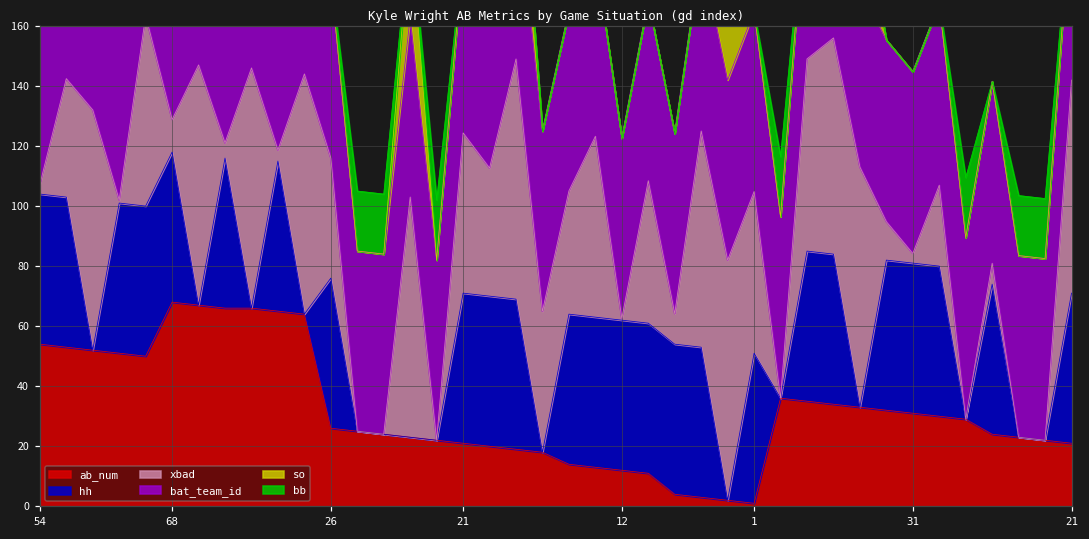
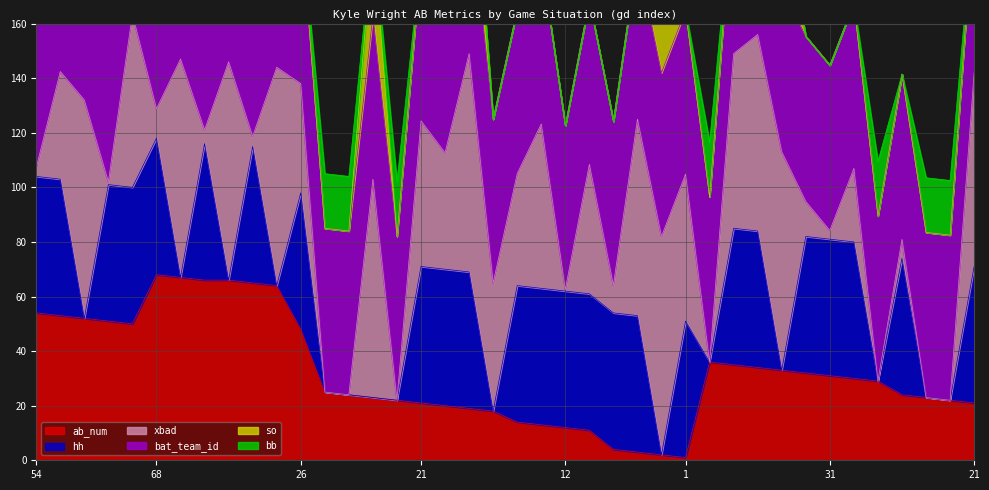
  {
    "ab_num": {
      "54": 54,
      "68": 68,
-     "26": 26,
+     "26": 48,
      "12": 12,
      "1": 1,
      "31": 31
    },
    "hh": {
      "54": 50,
      "68": 50,
      "26": 50,
      "1": 50,
      "31": 50
    },
    "xbad": {
      "54": 3,
      "68": 11,
      "26": 40,
      "1": 54,
      "31": 3
    }
  }
